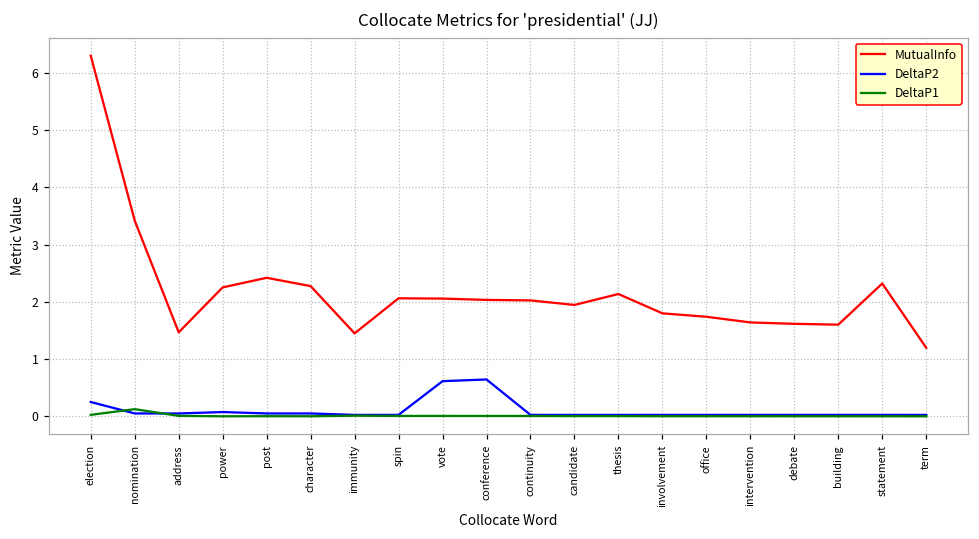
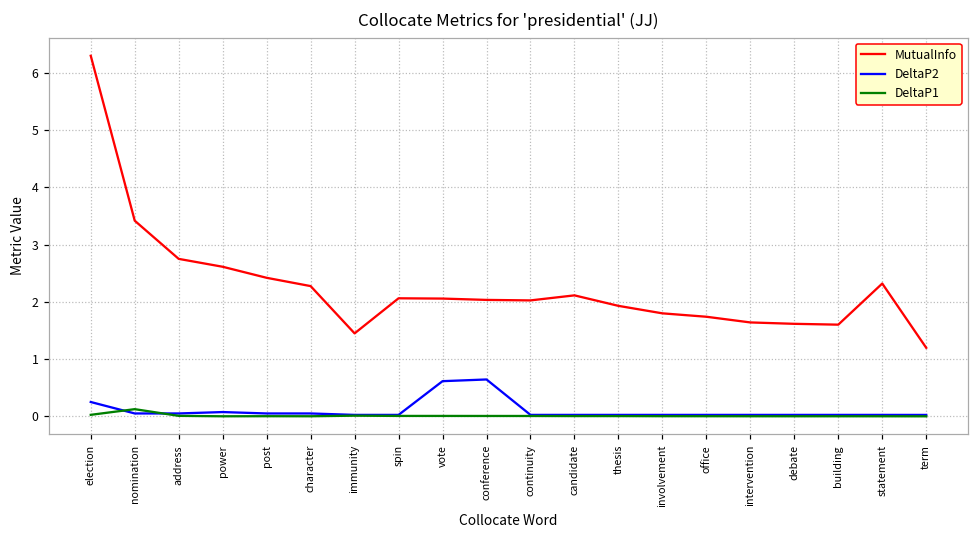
  {
    "MutualInfo": {
      "election": 6.3,
      "nomination": 3.4,
-     "address": 1.5,
-     "power": 2.3,
+     "address": 2.7,
+     "power": 2.6,
      "post": 2.4,
      "character": 2.3,
      "immunity": 1.4,
      "spin": 2.1,
      "vote": 2.1,
      "conference": 2.0,
      "continuity": 2.0,
-     "candidate": 1.9,
-     "thesis": 2.1,
+     "candidate": 2.1,
+     "thesis": 1.9,
      "involvement": 1.8,
      "office": 1.7,
      "intervention": 1.6,
      "debate": 1.6,
      "building": 1.6,
      "statement": 2.3,
      "term": 1.2
    },
    "DeltaP2": {
      "election": 0.2,
      "nomination": 0.0,
      "power": 0.1,
      "vote": 0.6,
      "conference": 0.6
    },
    "DeltaP1": {
      "election": 0.0,
      "nomination": 0.1,
      "power": 0.0,
      "vote": 0.0,
      "conference": 0.0
    }
  }
